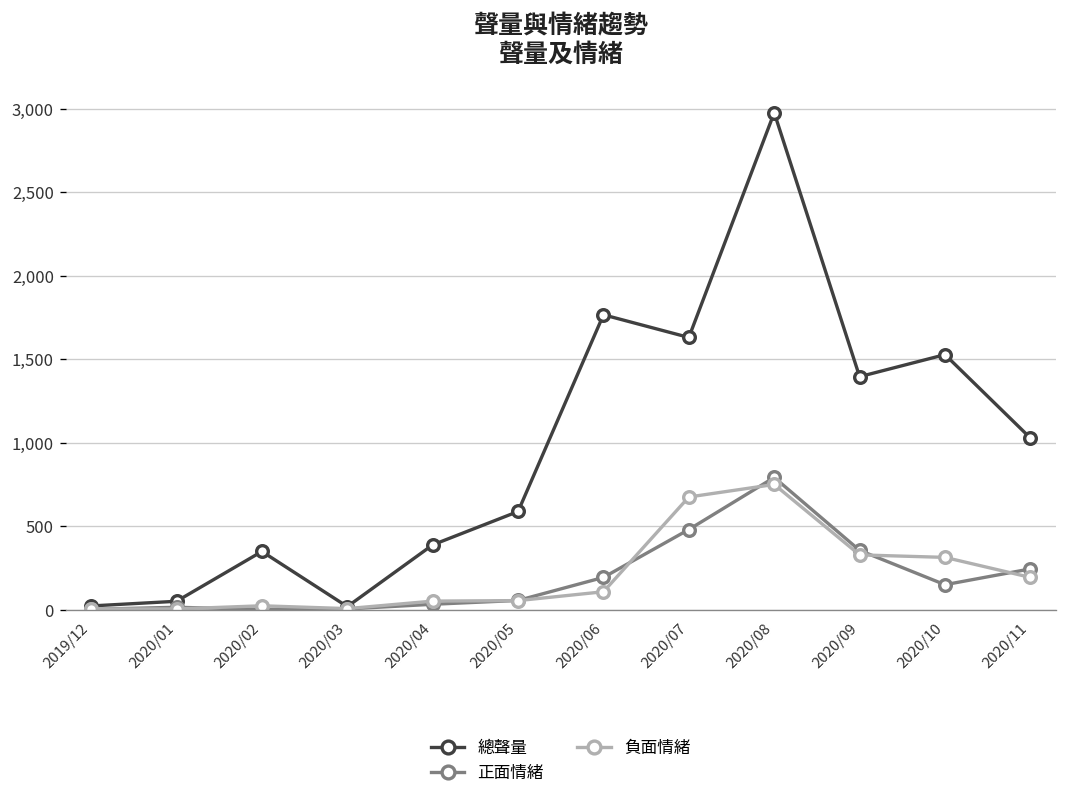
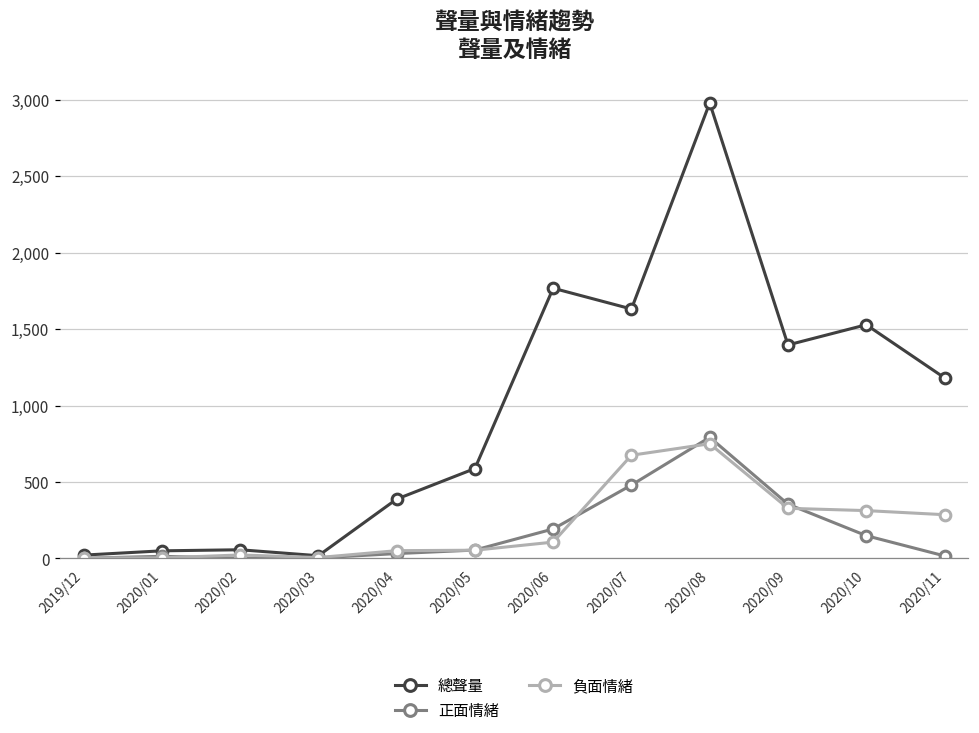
  {
    "總聲量": {
      "2020/01": "50",
-     "2020/02": "350",
+     "2020/02": "60",
      "2020/04": "390",
      "2020/05": "590",
      "2020/06": "1,770",
      "2020/07": "1,630",
      "2020/08": "2,980",
      "2020/09": "1,400",
      "2020/10": "1,530",
-     "2020/11": "1,030"
+     "2020/11": "1,180"
    },
    "正面情緒": {
      "2020/02": "0",
      "2020/04": "30",
      "2020/06": "190",
      "2020/07": "480",
      "2020/08": "790",
      "2020/09": "360",
      "2020/10": "150",
-     "2020/11": "240"
+     "2020/11": "20"
    },
    "負面情緒": {
      "2020/02": "20",
      "2020/04": "50",
      "2020/06": "110",
      "2020/07": "670",
      "2020/08": "750",
      "2020/09": "330",
      "2020/10": "310",
-     "2020/11": "190"
+     "2020/11": "290"
    }
  }
